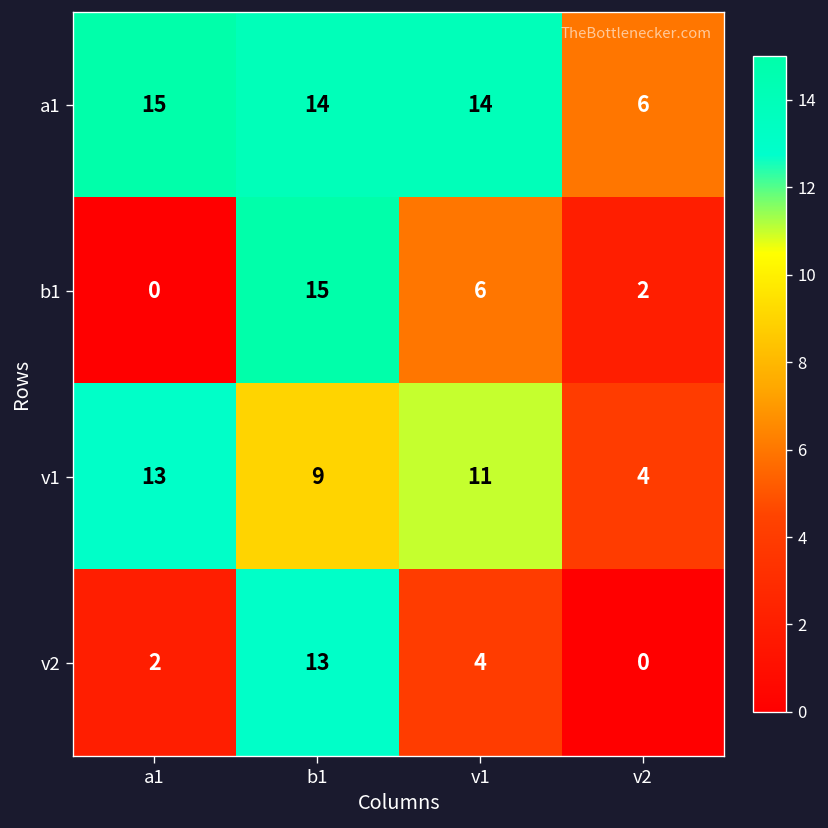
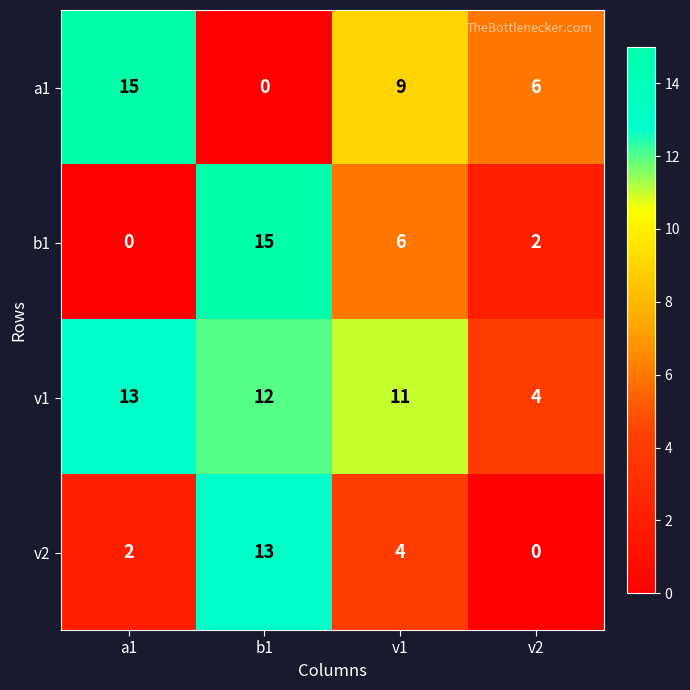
  {
    "a1": {
      "a1": 15,
-     "b1": 14,
-     "v1": 14
+     "b1": 0,
+     "v1": 9
    },
    "b1": {
      "a1": 0,
      "b1": 15,
      "v1": 6,
      "v2": 2
    },
    "v1": {
      "a1": 13,
-     "b1": 9,
+     "b1": 12,
      "v1": 11,
      "v2": 4
    },
    "v2": {
      "a1": 2,
      "b1": 13,
      "v1": 4,
      "v2": 0
    }
  }
